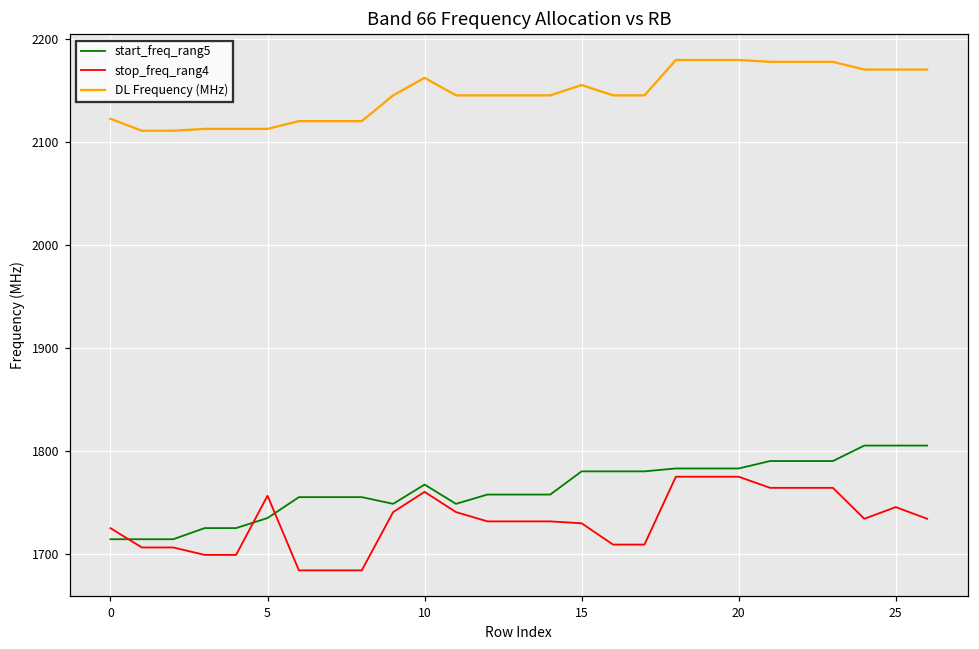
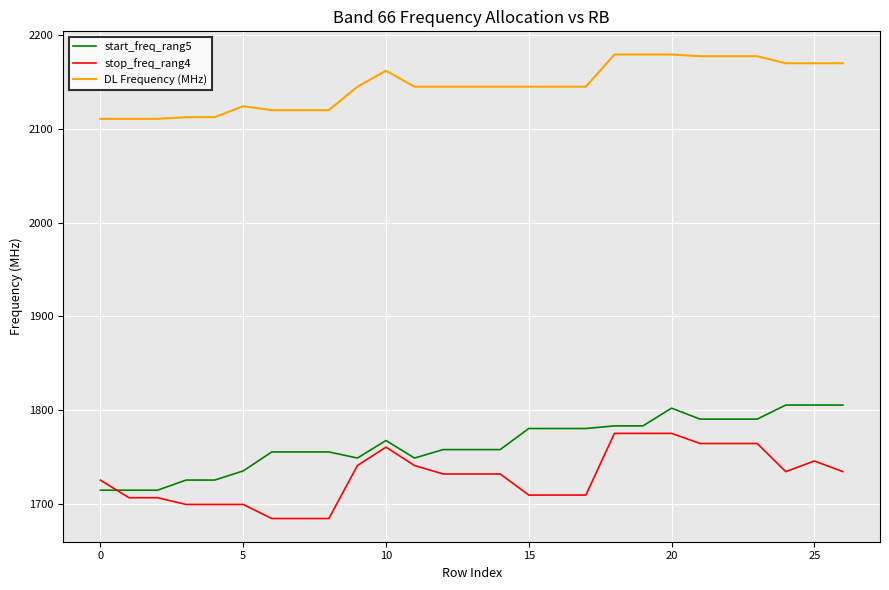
  {
    "start_freq_rang5": {
      "0": 1710,
      "5": 1740,
      "10": 1770,
      "15": 1780,
-     "20": 1780,
+     "20": 1800,
      "25": 1810
    },
    "stop_freq_rang4": {
      "0": 1730,
-     "5": 1760,
+     "5": 1700,
      "10": 1760,
-     "15": 1730,
+     "15": 1710,
      "20": 1780,
      "25": 1750
    },
    "DL Frequency (MHz)": {
-     "0": 2120,
-     "5": 2110,
+     "0": 2110,
+     "5": 2120,
      "10": 2160,
-     "15": 2160,
+     "15": 2150,
      "20": 2180,
      "25": 2170
    }
  }
